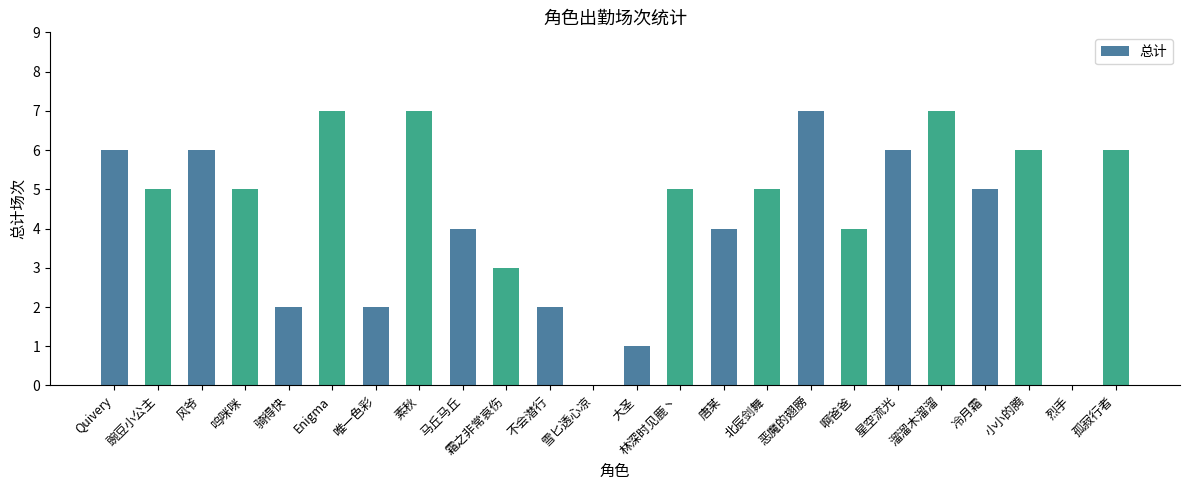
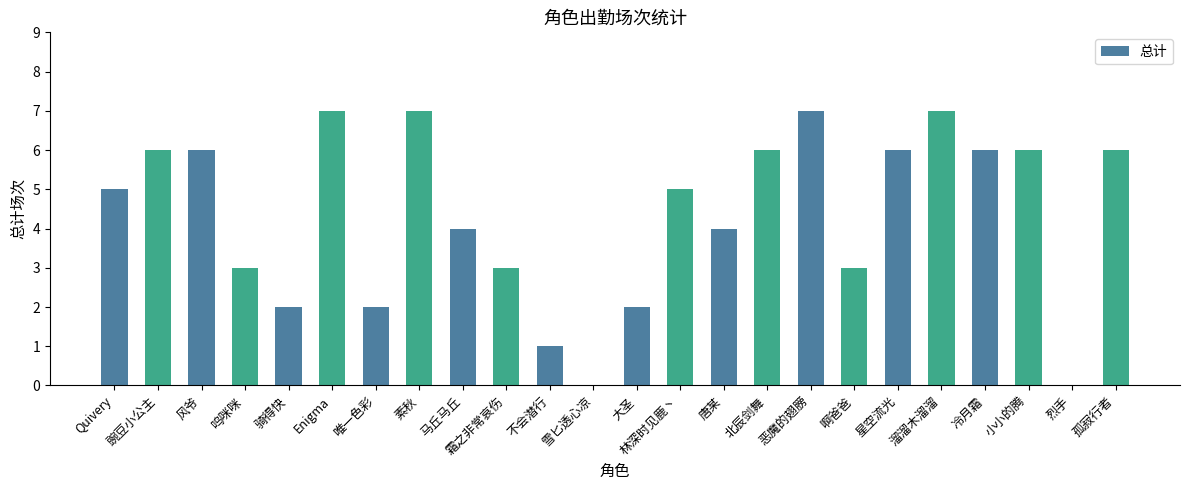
  {
-   "Quivery": 6,
-   "豌豆小公主": 5,
+   "Quivery": 5,
+   "豌豆小公主": 6,
    "风爷": 6,
-   "呜咪咪": 5,
+   "呜咪咪": 3,
    "骑得快": 2,
    "Enigma": 7,
    "唯一色彩": 2,
    "素秋": 7,
    "马丘马丘": 4,
    "霜之非常哀伤": 3,
-   "不会潜行": 2,
+   "不会潜行": 1,
    "雪匕透心凉": 0,
-   "大圣": 1,
+   "大圣": 2,
    "林深时见鹿丶": 5,
    "唐某": 4,
-   "北辰剑舞": 5,
+   "北辰剑舞": 6,
    "恶魔的翅膀": 7,
-   "啊爸爸": 4,
+   "啊爸爸": 3,
    "星空流光": 6,
    "溜溜木溜溜": 7,
-   "冷月霜": 5,
+   "冷月霜": 6,
    "小小的腾": 6,
    "烈手": 0,
    "孤寂行者": 6
  }
